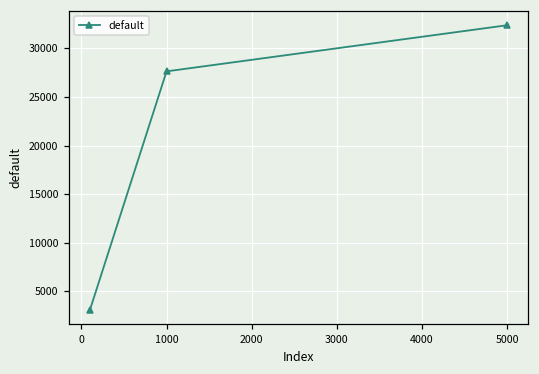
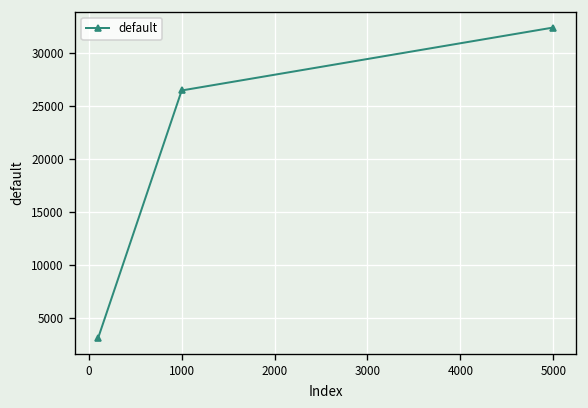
  {
-   "1000": 28000,
+   "1000": 26000,
    "5000": 32000
  }
